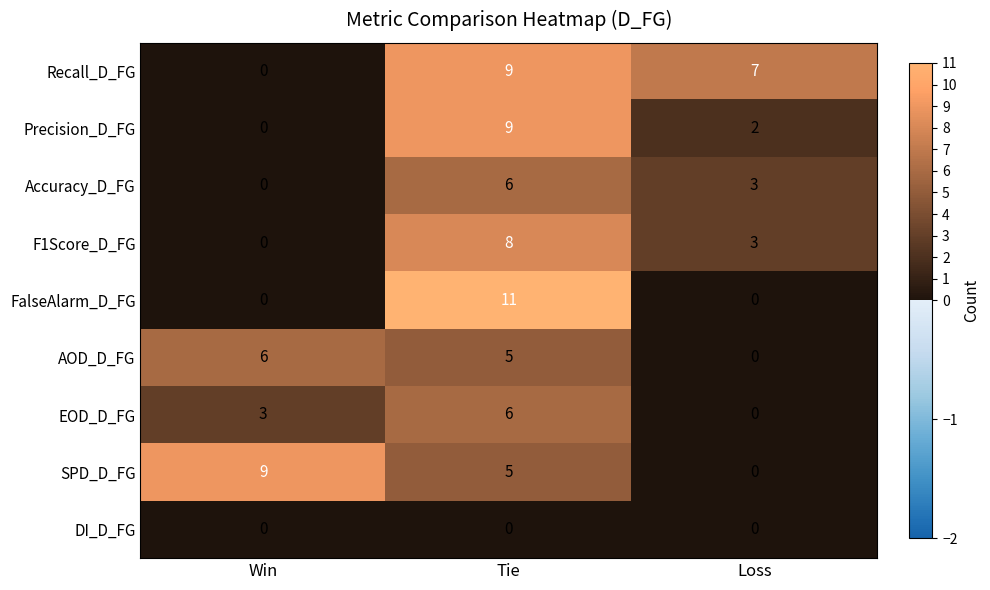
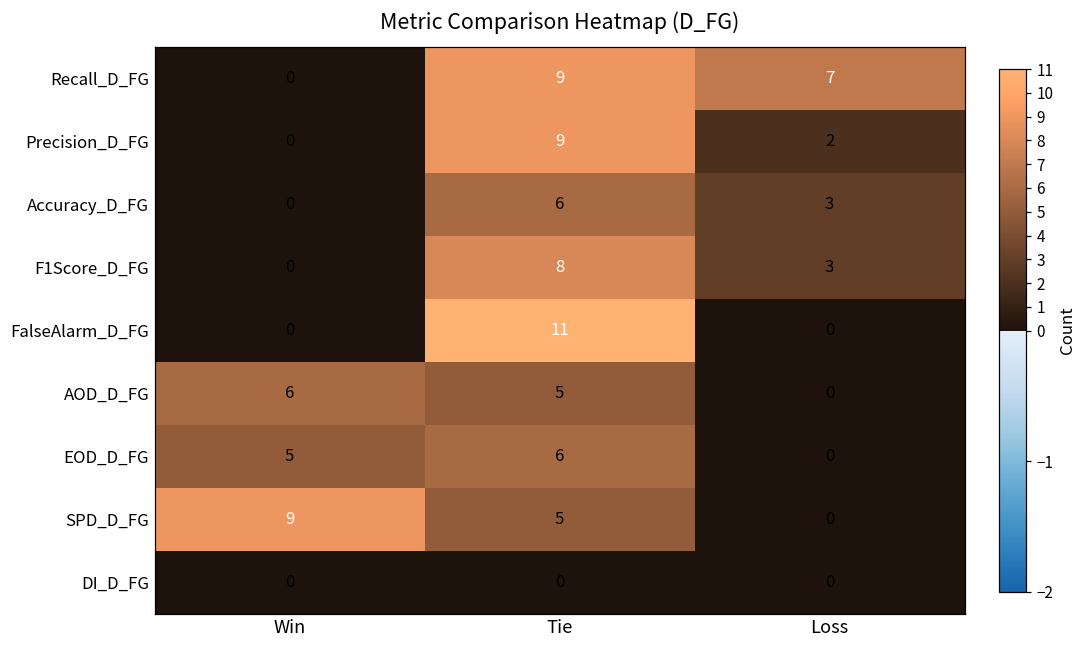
  {
    "Recall_D_FG": {
      "Tie": 9,
      "Loss": 7
    },
    "Precision_D_FG": {
      "Tie": 9,
      "Loss": 2
    },
    "Accuracy_D_FG": {
      "Tie": 6,
      "Loss": 3
    },
    "F1Score_D_FG": {
      "Tie": 8,
      "Loss": 3
    },
    "FalseAlarm_D_FG": {
      "Tie": 11
    },
    "AOD_D_FG": {
      "Win": 6,
      "Tie": 5
    },
    "EOD_D_FG": {
-     "Win": 3,
+     "Win": 5,
      "Tie": 6
    },
    "SPD_D_FG": {
      "Win": 9,
      "Tie": 5
    }
  }
